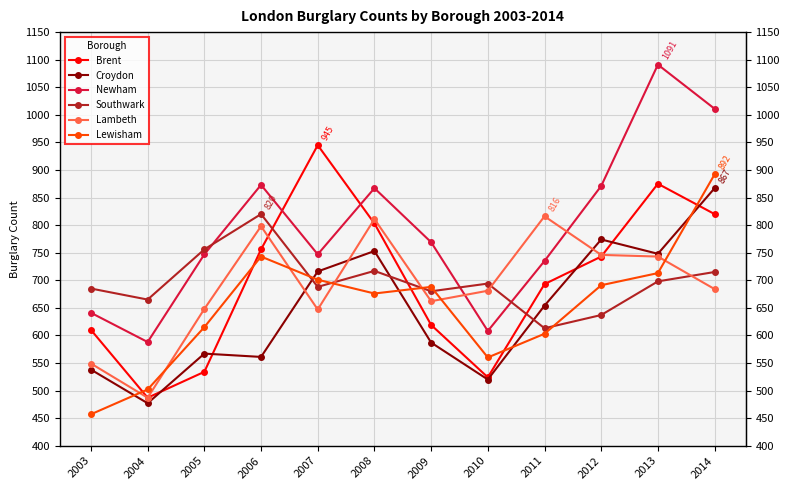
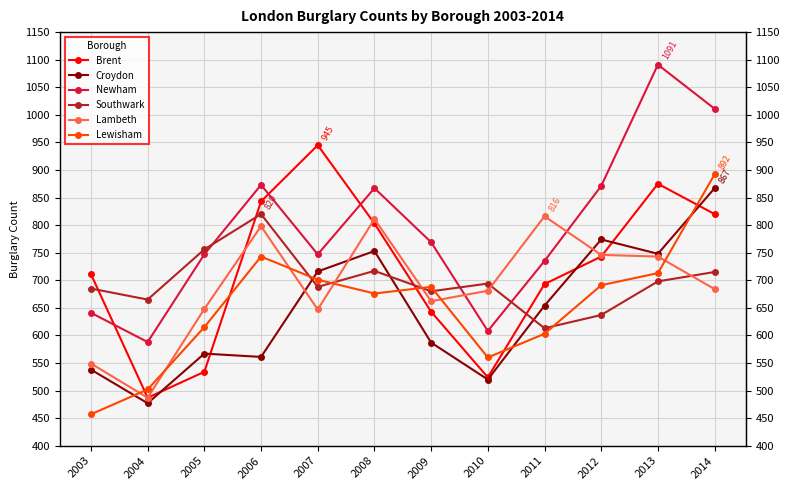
  {
    "Brent": {
-     "2003": 610,
+     "2003": 710,
      "2005": 530,
-     "2006": 760,
+     "2006": 840,
      "2008": 800,
-     "2009": 620,
+     "2009": 640,
      "2011": 690,
      "2013": 880,
      "2014": 820
    },
    "Croydon": {
      "2003": 540,
      "2004": 480,
      "2005": 570,
      "2006": 560,
      "2007": 720,
      "2008": 750,
      "2009": 590,
      "2011": 650,
      "2012": 770,
      "2013": 750
    },
    "Lambeth": {
      "2011": 816
    },
    "Lewisham": {
      "2003": 460,
      "2004": 500,
      "2005": 620,
      "2006": 740,
      "2007": 700,
      "2008": 680,
      "2009": 690,
      "2010": 560,
      "2011": 600,
      "2012": 690,
      "2013": 710
    }
  }
